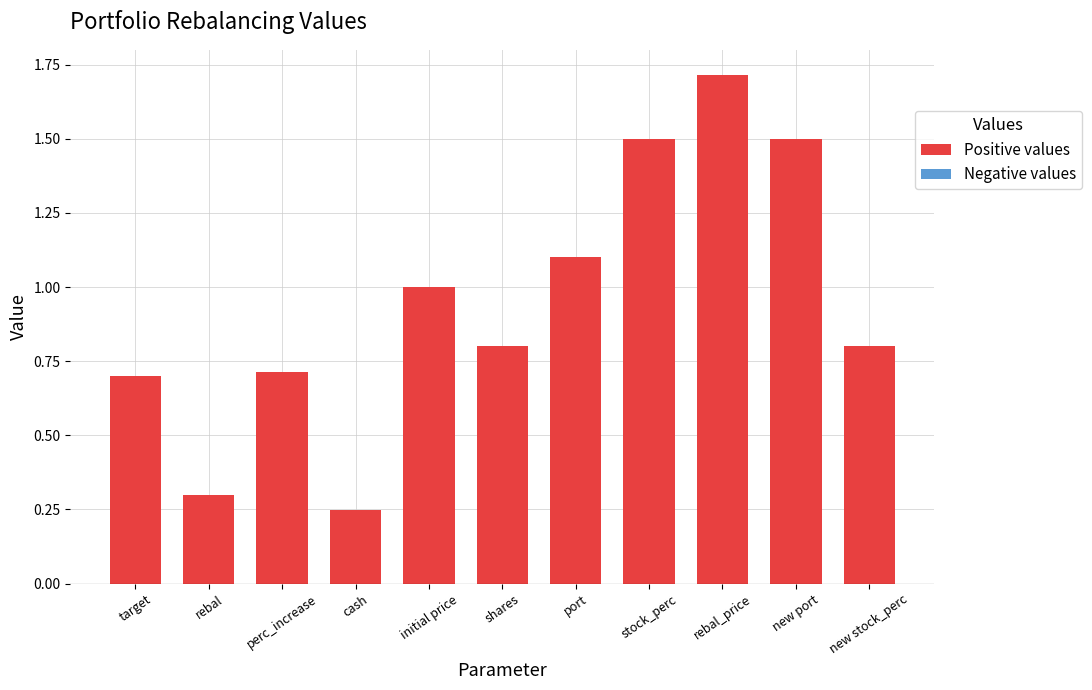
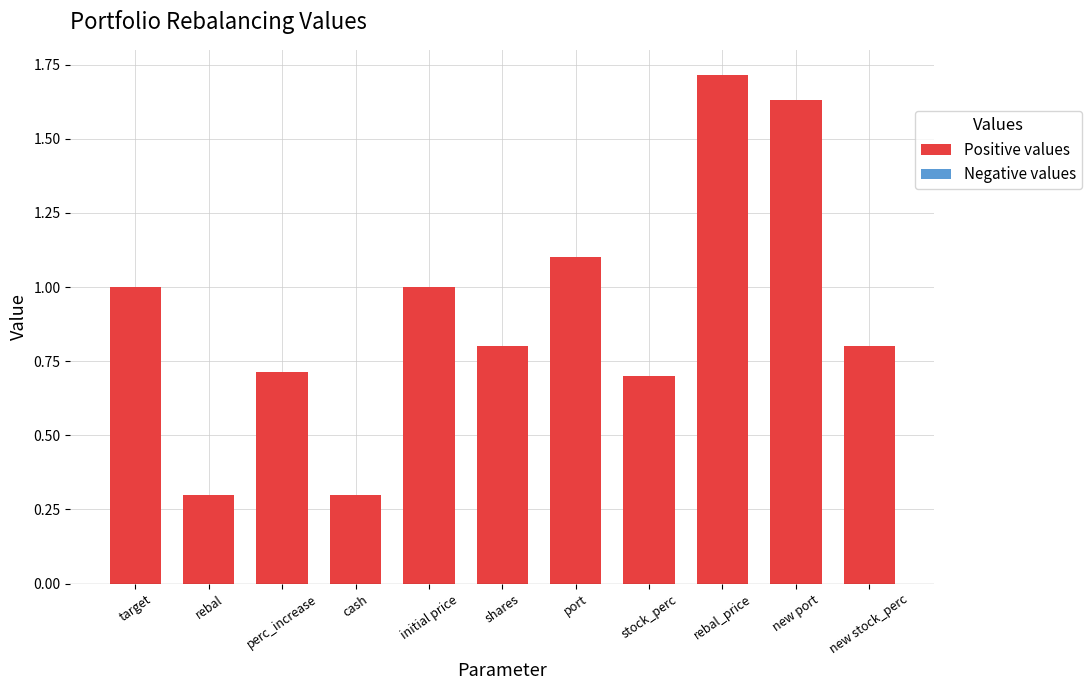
  {
    "Positive values": {
-     "target": 0.7,
+     "target": 1.0,
      "rebal": 0.30,
      "perc_increase": 0.71,
-     "cash": 0.25,
+     "cash": 0.30,
      "initial price": 1.00,
      "shares": 0.80,
      "port": 1.10,
-     "stock_perc": 1.5,
+     "stock_perc": 0.7,
      "rebal_price": 1.71,
-     "new port": 1.50,
+     "new port": 1.63,
      "new stock_perc": 0.80
    },
    "Negative values": {
      "target": 0.00,
      "rebal": 0.00,
      "perc_increase": 0.00,
      "cash": 0.00,
      "initial price": 0.00,
      "shares": 0.00,
      "port": 0.00,
      "stock_perc": 0.00,
      "rebal_price": 0.00,
      "new port": 0.00,
      "new stock_perc": 0.00
    }
  }
